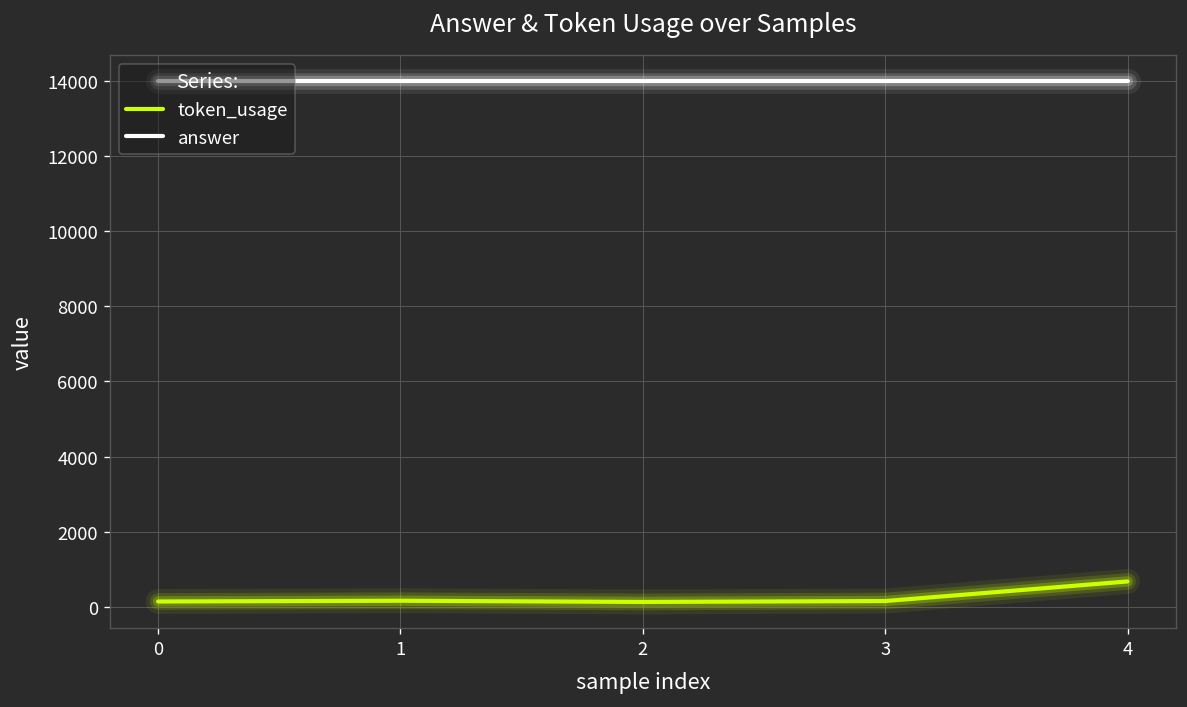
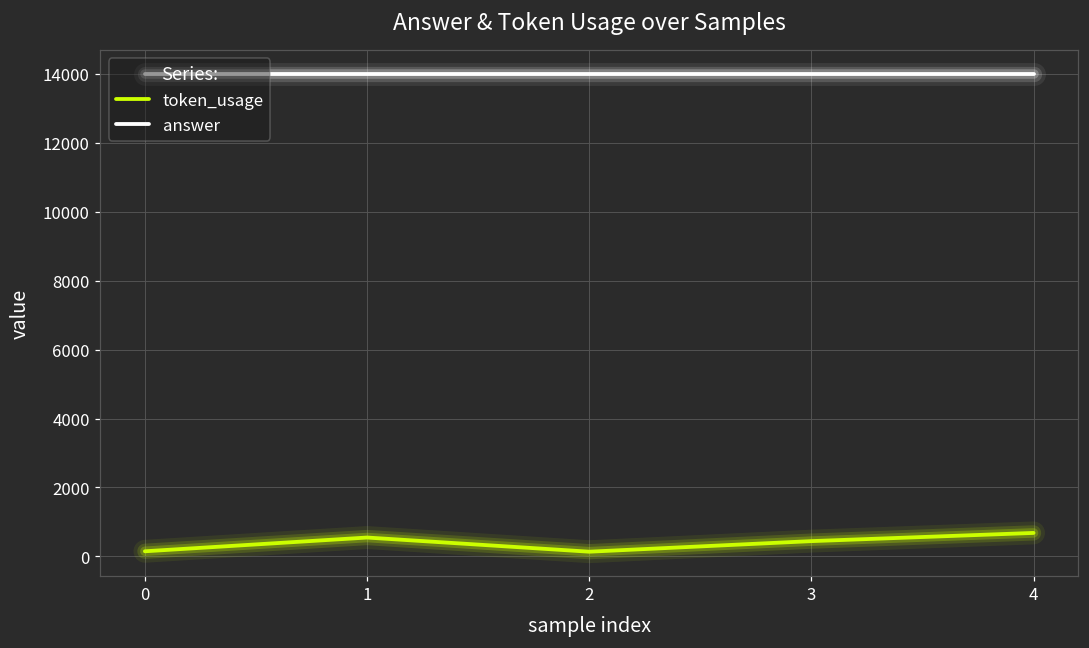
  {
    "token_usage": {
      "0": 100,
-     "1": 200,
+     "1": 500,
      "2": 100,
-     "3": 200,
+     "3": 400,
      "4": 700
    },
    "answer": {
      "1": 14000,
      "2": 14000,
      "3": 14000,
      "4": 14000
    }
  }
